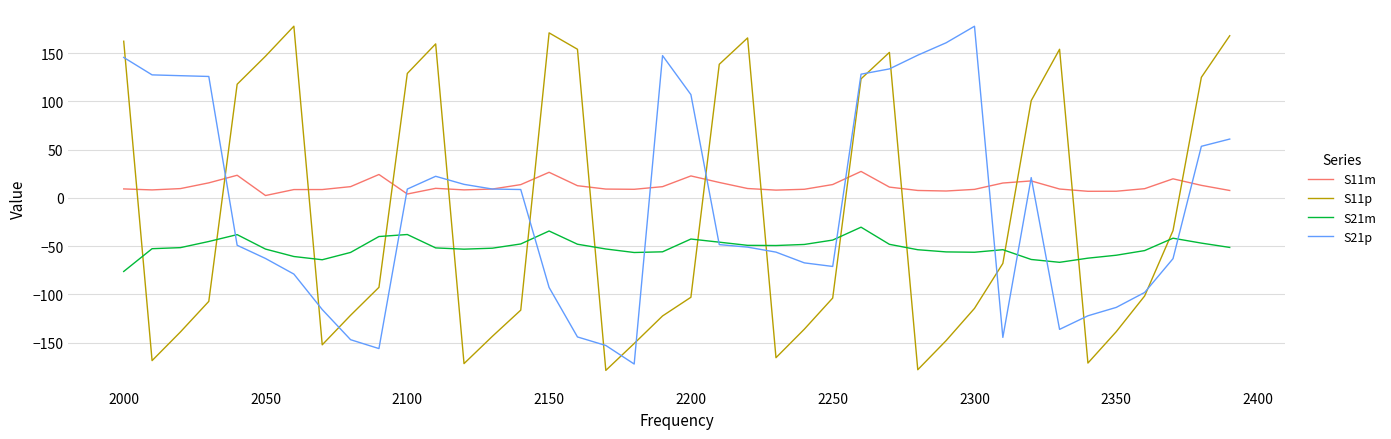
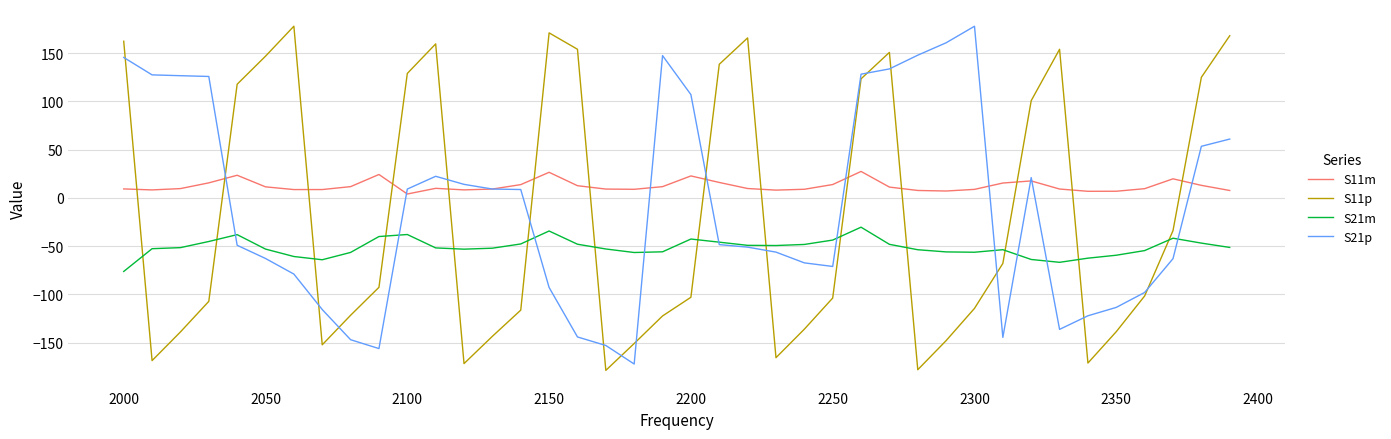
  {
    "S11m": {
      "2000": 10,
-     "2050": 0,
+     "2050": 10,
      "2100": 0,
      "2150": 30,
      "2200": 20,
      "2250": 10,
      "2300": 10,
      "2350": 10
    },
    "S11p": {
      "2000": 160,
      "2050": 150,
      "2100": 130,
      "2150": 170,
      "2200": -100,
      "2250": -100,
      "2300": -110,
      "2350": -140
    },
    "S21m": {
      "2000": -80,
      "2050": -50,
      "2100": -40,
      "2150": -30,
      "2200": -40,
      "2250": -40,
      "2300": -60,
      "2350": -60
    },
    "S21p": {
      "2000": 150,
      "2050": -60,
      "2100": 10,
      "2150": -90,
      "2200": 110,
      "2250": -70,
      "2300": 180,
      "2350": -110
    }
  }
